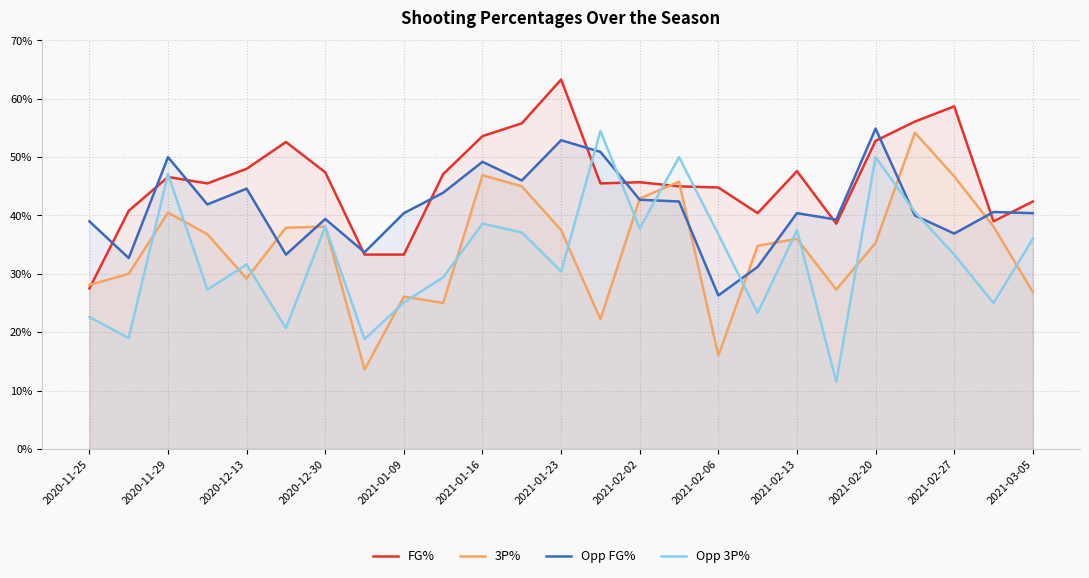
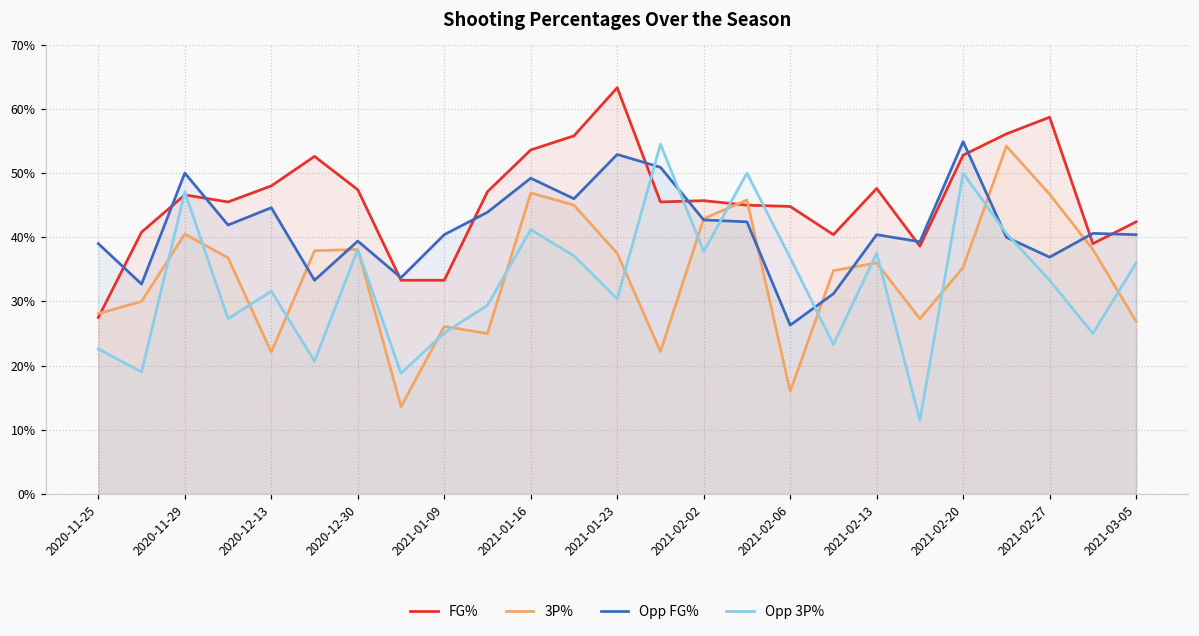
  {
    "FG%": {
      "2020-11-25": "28%",
      "2020-11-29": "47%",
      "2020-12-13": "48%",
      "2020-12-30": "47%",
      "2021-01-09": "33%",
      "2021-01-16": "54%",
      "2021-01-23": "63%",
      "2021-02-02": "46%",
      "2021-02-06": "45%",
      "2021-02-13": "48%",
      "2021-02-20": "53%",
      "2021-02-27": "59%",
      "2021-03-05": "42%"
    },
    "3P%": {
      "2020-11-25": "28%",
      "2020-11-29": "41%",
-     "2020-12-13": "29%",
+     "2020-12-13": "22%",
      "2021-01-09": "26%",
      "2021-01-16": "47%",
      "2021-01-23": "38%",
      "2021-02-06": "16%",
      "2021-02-13": "36%",
      "2021-02-20": "35%",
      "2021-02-27": "47%",
      "2021-03-05": "27%"
    },
    "Opp FG%": {
      "2020-11-25": "39%",
      "2020-11-29": "50%",
      "2020-12-13": "45%",
      "2020-12-30": "39%",
      "2021-01-09": "40%",
      "2021-01-16": "49%",
      "2021-01-23": "53%",
      "2021-02-06": "26%",
      "2021-02-13": "40%",
      "2021-02-20": "55%",
      "2021-02-27": "37%",
      "2021-03-05": "40%"
    },
    "Opp 3P%": {
      "2020-11-25": "23%",
      "2020-11-29": "47%",
      "2020-12-13": "32%",
      "2021-01-09": "25%",
-     "2021-01-16": "39%",
+     "2021-01-16": "41%",
      "2021-01-23": "30%",
      "2021-02-02": "38%",
      "2021-02-06": "37%",
      "2021-02-13": "38%",
      "2021-02-20": "50%",
      "2021-02-27": "33%",
      "2021-03-05": "36%"
    }
  }
